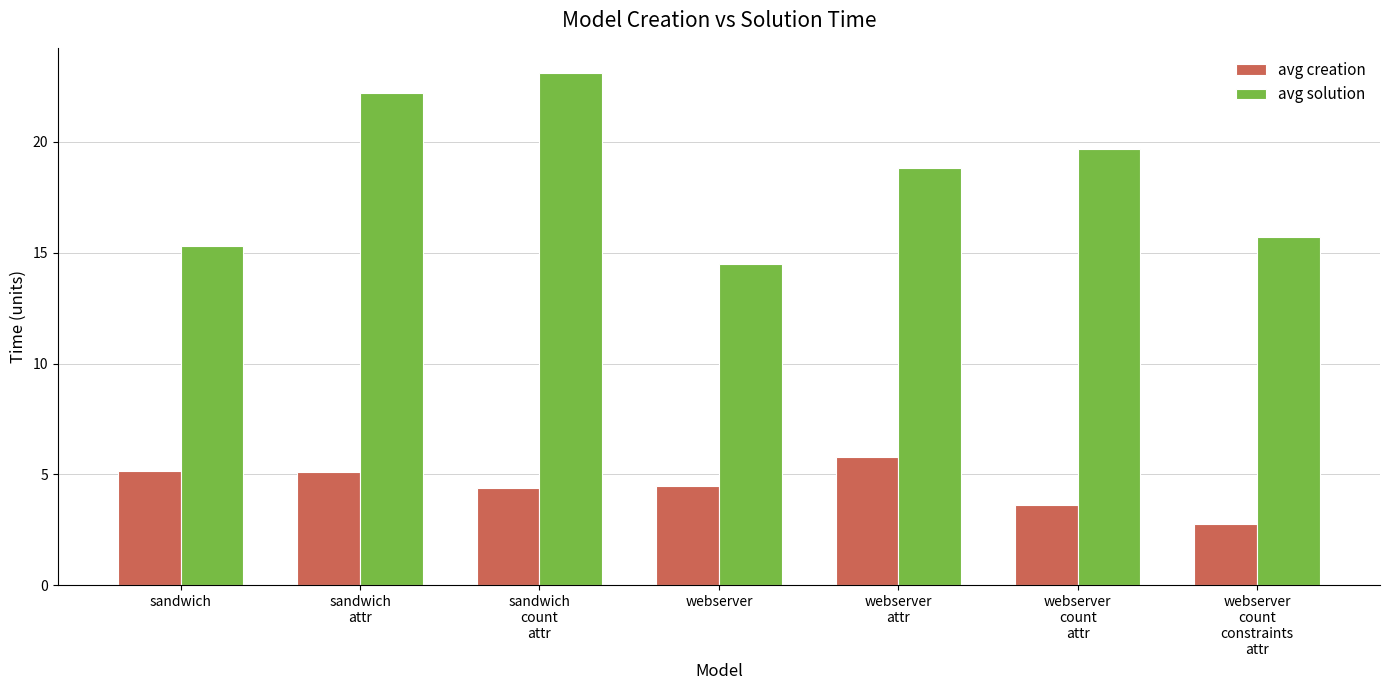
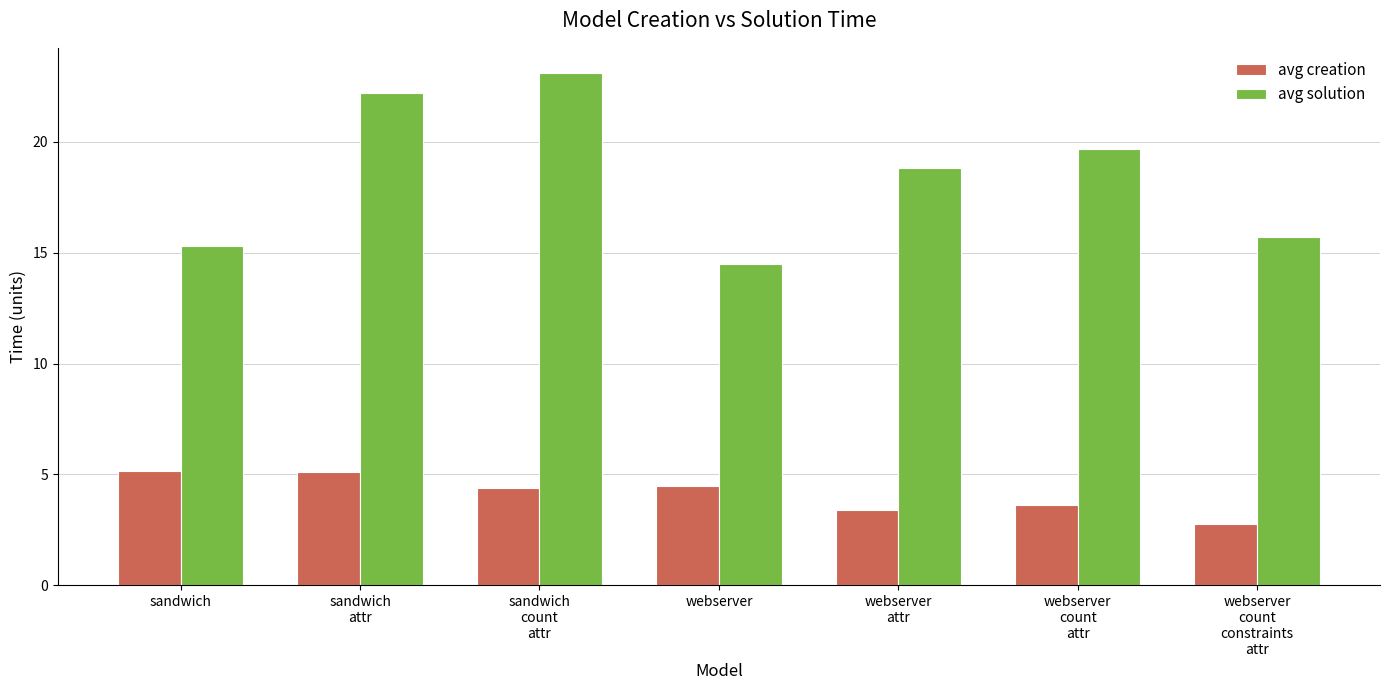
  {
    "avg creation": {
      "sandwich": 5.2,
      "sandwich attr": 5.1,
      "sandwich count attr": 4.4,
      "webserver": 4.5,
-     "webserver attr": 5.8,
+     "webserver attr": 3.4,
      "webserver count attr": 3.6,
      "webserver count constraints attr": 2.8
    },
    "avg solution": {
      "sandwich": 15.3,
      "sandwich attr": 22.2,
      "sandwich count attr": 23.1,
      "webserver": 14.5,
      "webserver attr": 18.8,
      "webserver count attr": 19.7,
      "webserver count constraints attr": 15.7
    }
  }
